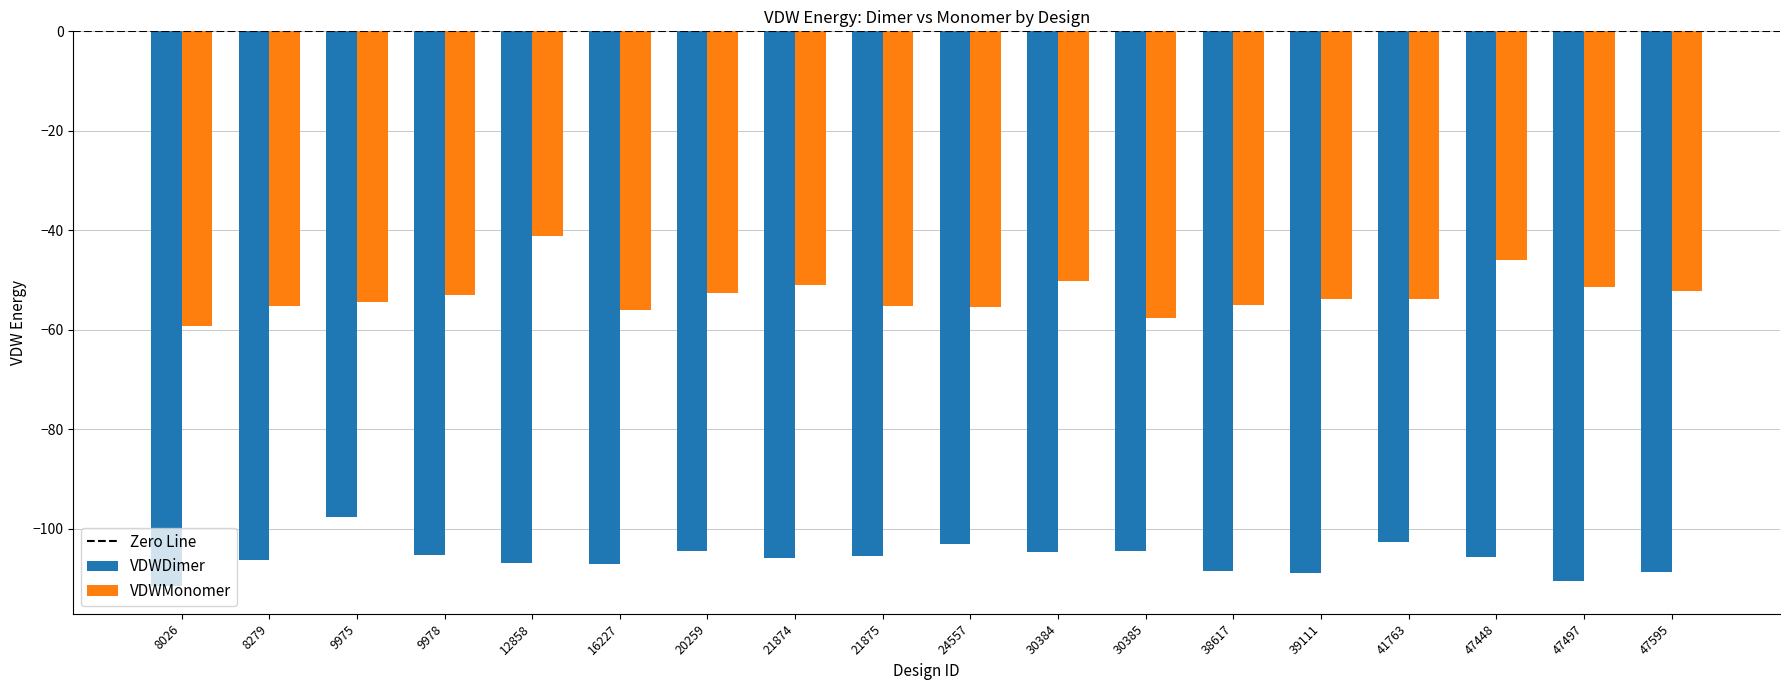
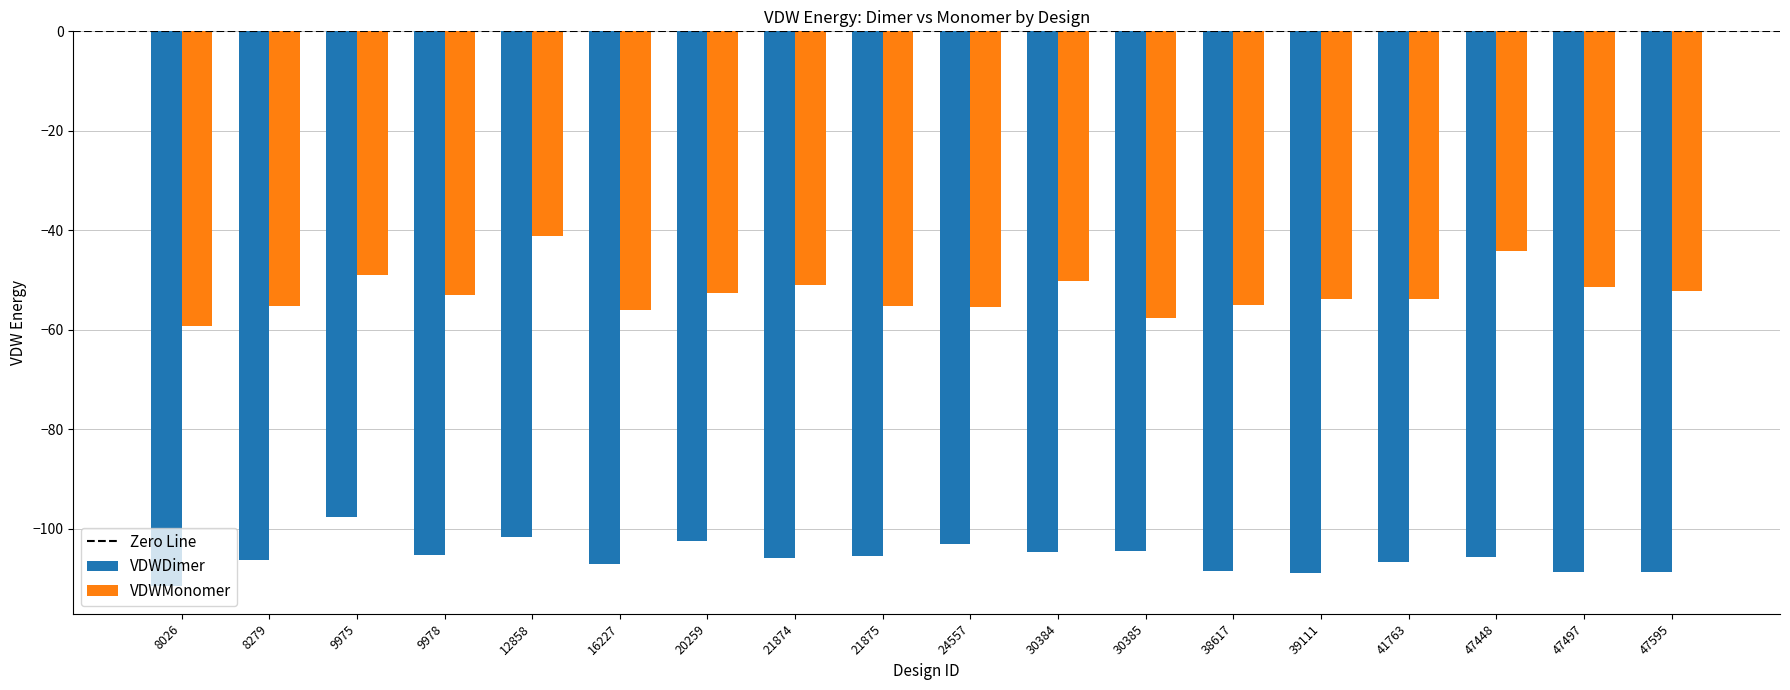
  {
    "VDWDimer": {
      "8279": -106,
      "9975": -98,
      "9978": -105,
-     "12858": -107,
+     "12858": -102,
      "16227": -107,
-     "20259": -104,
+     "20259": -102,
      "21874": -106,
      "21875": -106,
      "24557": -103,
      "30384": -105,
      "30385": -105,
      "38617": -109,
      "39111": -109,
-     "41763": -103,
+     "41763": -107,
      "47448": -106,
-     "47497": -110,
+     "47497": -109,
      "47595": -109
    },
    "VDWMonomer": {
      "8026": -59,
      "8279": -55,
-     "9975": -54,
+     "9975": -49,
      "9978": -53,
      "12858": -41,
      "16227": -56,
      "20259": -53,
      "21874": -51,
      "21875": -55,
      "24557": -56,
      "30384": -50,
      "30385": -58,
      "38617": -55,
      "39111": -54,
      "41763": -54,
-     "47448": -46,
+     "47448": -44,
      "47497": -51,
      "47595": -52
    }
  }
